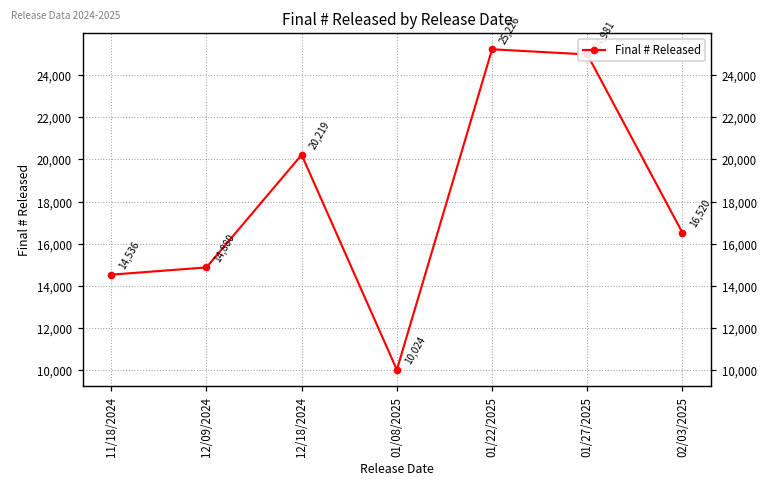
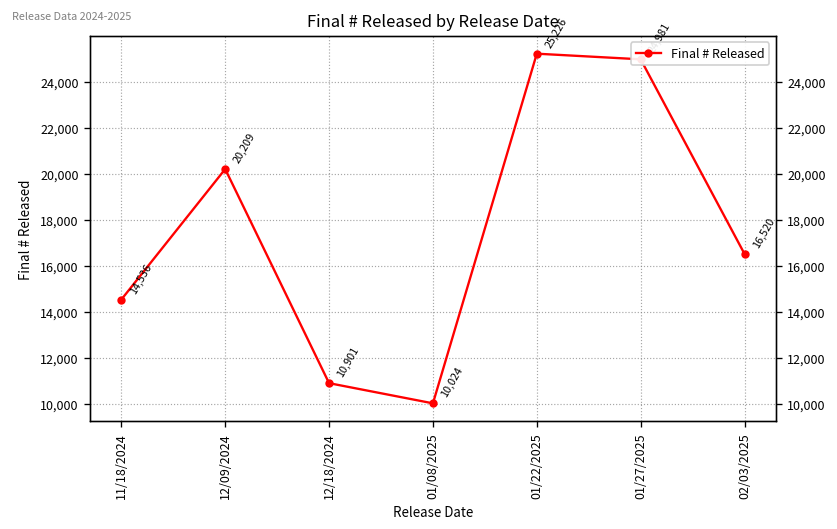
  {
    "11/18/2024": "14,536",
-   "12/09/2024": "14,880",
-   "12/18/2024": "20,219",
+   "12/09/2024": "20,209",
+   "12/18/2024": "10,901",
    "01/08/2025": "10,024",
    "01/22/2025": "25,226",
    "02/03/2025": "16,520"
  }
